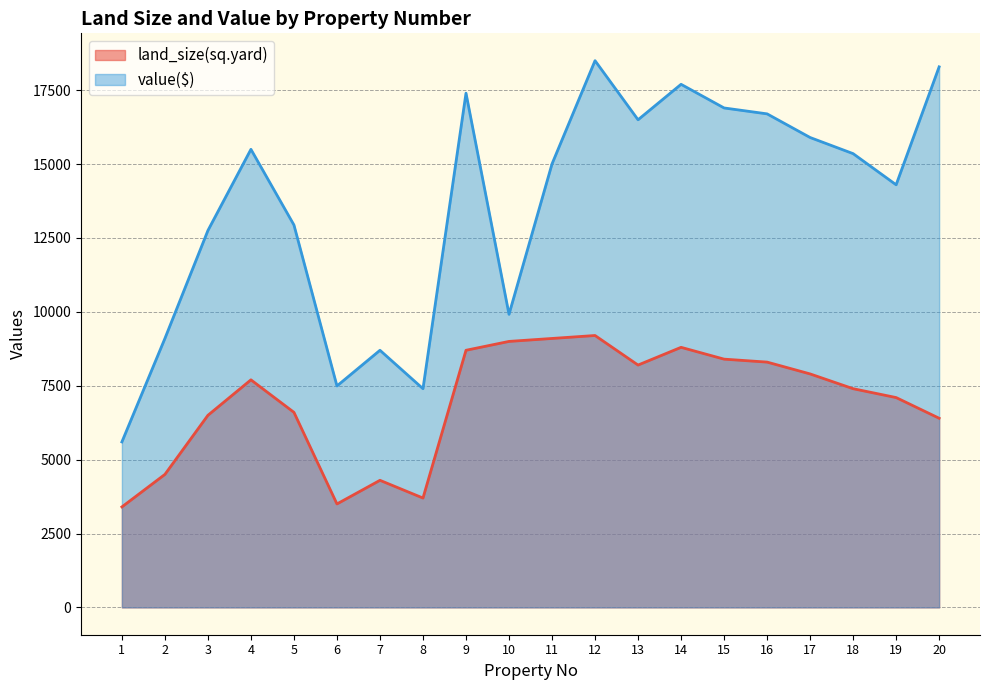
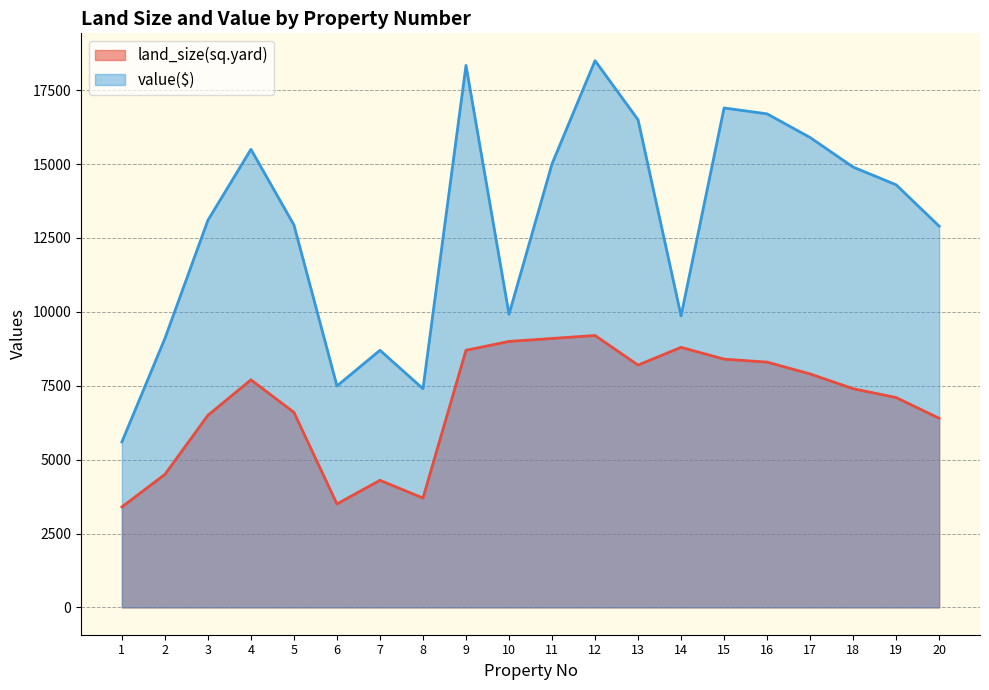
  {
    "land_size(sq.yard)": {
      "1": 3400,
      "2": 4500,
      "3": 6500,
      "4": 7700,
      "5": 6600,
      "6": 3500,
      "7": 4300,
      "8": 3700,
      "9": 8700,
      "10": 9000,
      "11": 9100,
      "12": 9200,
      "13": 8200,
      "14": 8800,
      "15": 8400,
      "16": 8300,
      "17": 7900,
      "18": 7400,
      "19": 7100,
      "20": 6400
    },
    "value($)": {
      "1": 5600,
      "2": 9100,
-     "3": 12800,
+     "3": 13100,
      "4": 15500,
      "5": 12900,
      "6": 7500,
      "7": 8700,
      "8": 7400,
-     "9": 17400,
+     "9": 18300,
      "10": 9900,
      "11": 15000,
      "12": 18500,
      "13": 16500,
-     "14": 17700,
+     "14": 9900,
      "15": 16900,
      "16": 16700,
      "17": 15900,
-     "18": 15400,
+     "18": 14900,
      "19": 14300,
-     "20": 18300
+     "20": 12900
    }
  }
